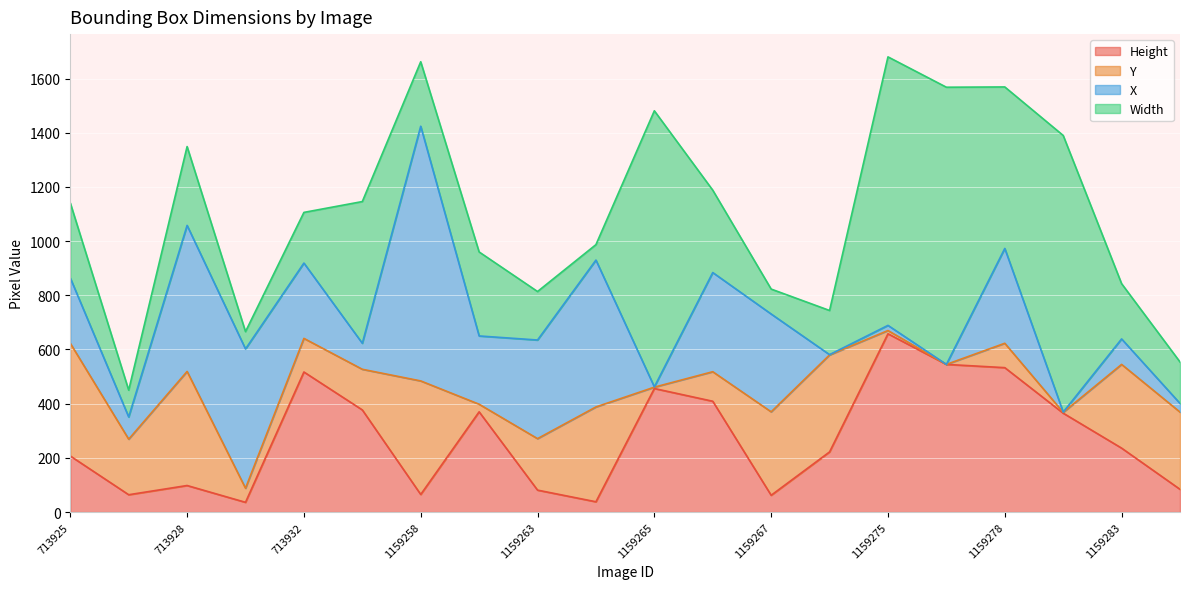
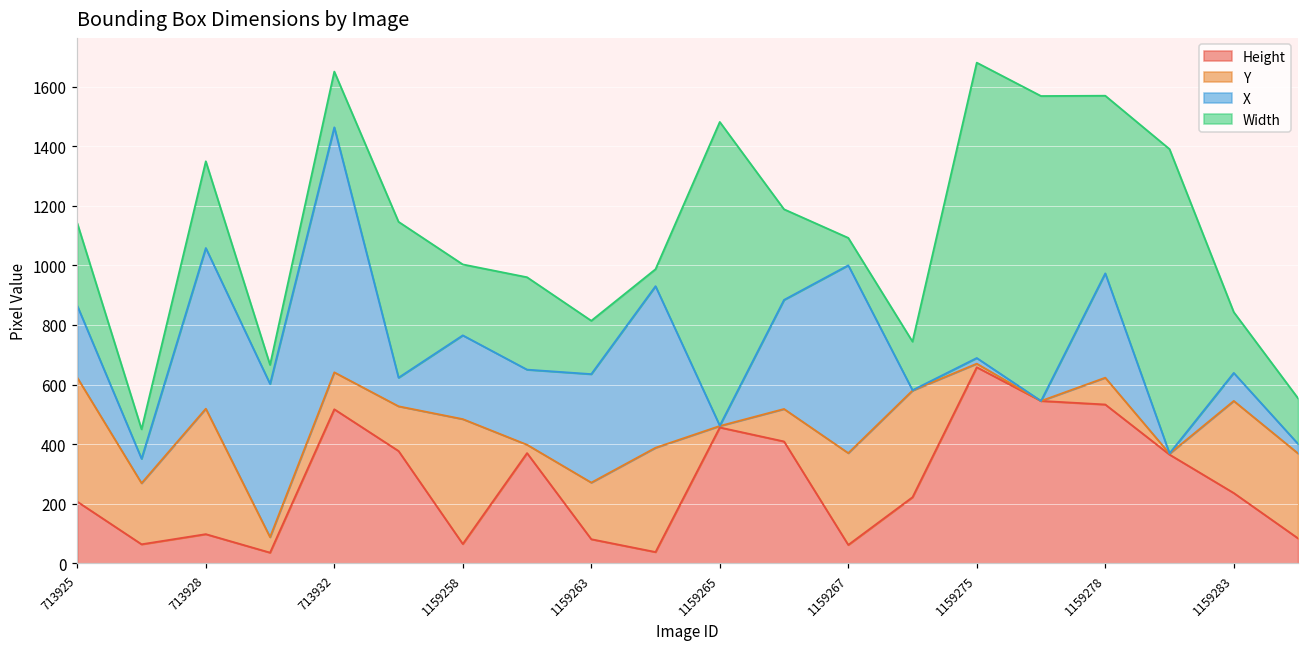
  {
    "X": {
      "713925": 240,
      "713928": 540,
-     "713932": 280,
-     "1159258": 940,
+     "713932": 820,
+     "1159258": 280,
      "1159263": 360,
-     "1159267": 360,
+     "1159267": 630,
      "1159275": 20,
      "1159278": 350,
      "1159283": 90
    },
    "Width": {
      "713925": 280,
      "713928": 290,
      "713932": 190,
      "1159258": 240,
      "1159263": 180,
      "1159265": 1020,
      "1159267": 90,
      "1159275": 990,
      "1159278": 600,
      "1159283": 200
    }
  }
